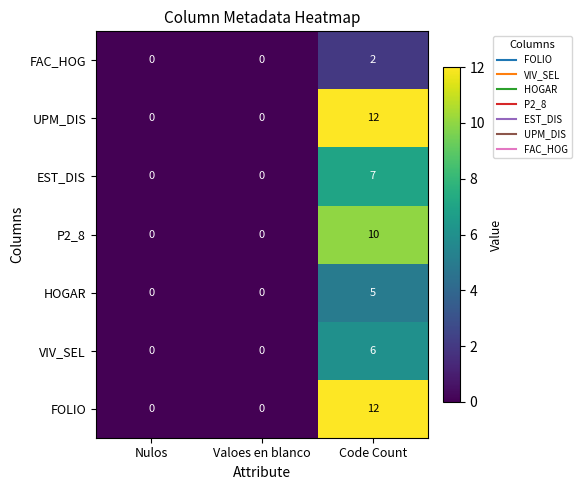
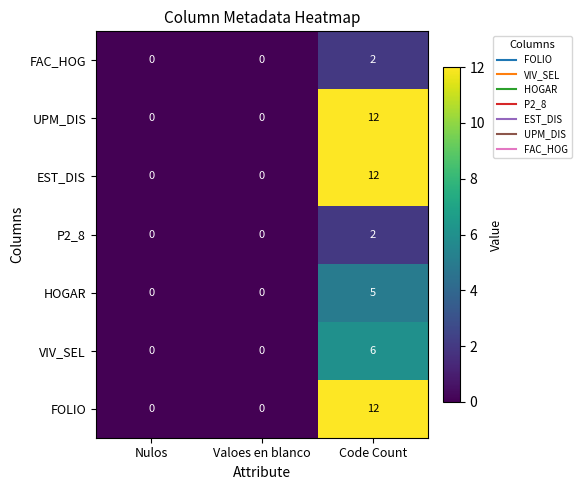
  {
    "FAC_HOG": {
      "Nulos": 0,
      "Valoes en blanco": 0,
      "Code Count": 2
    },
    "UPM_DIS": {
      "Nulos": 0,
      "Valoes en blanco": 0,
      "Code Count": 12
    },
    "EST_DIS": {
      "Nulos": 0,
      "Valoes en blanco": 0,
-     "Code Count": 7
+     "Code Count": 12
    },
    "P2_8": {
      "Nulos": 0,
      "Valoes en blanco": 0,
-     "Code Count": 10
+     "Code Count": 2
    },
    "HOGAR": {
      "Nulos": 0,
      "Valoes en blanco": 0,
      "Code Count": 5
    },
    "VIV_SEL": {
      "Nulos": 0,
      "Valoes en blanco": 0,
      "Code Count": 6
    },
    "FOLIO": {
      "Nulos": 0,
      "Valoes en blanco": 0,
      "Code Count": 12
    }
  }
